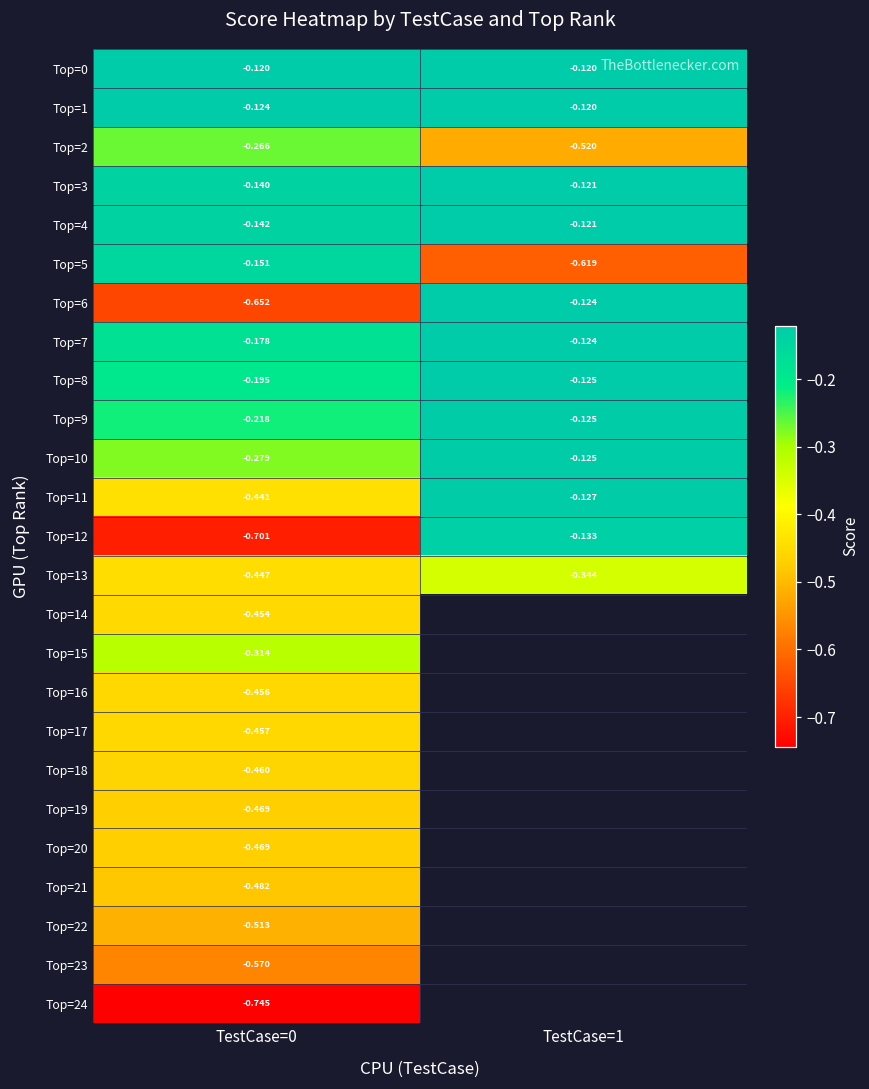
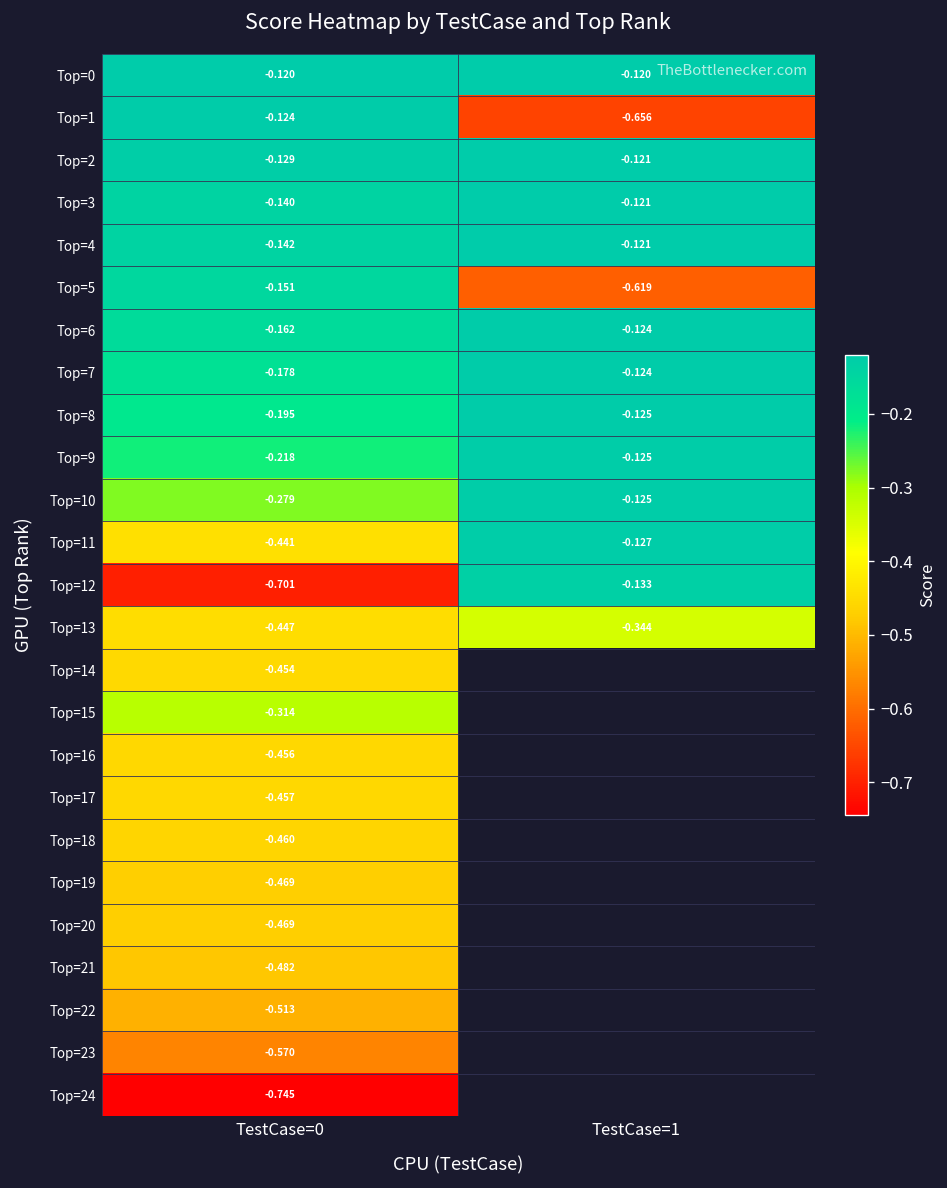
  {
    "Top=0": {
      "TestCase=0": -0.120
    },
    "Top=1": {
      "TestCase=0": -0.124,
-     "TestCase=1": -0.120
+     "TestCase=1": -0.656
    },
    "Top=2": {
-     "TestCase=0": -0.266,
-     "TestCase=1": -0.520
+     "TestCase=0": -0.129,
+     "TestCase=1": -0.121
    },
    "Top=3": {
      "TestCase=0": -0.140,
      "TestCase=1": -0.121
    },
    "Top=4": {
      "TestCase=0": -0.142,
      "TestCase=1": -0.121
    },
    "Top=5": {
      "TestCase=0": -0.151,
      "TestCase=1": -0.619
    },
    "Top=6": {
-     "TestCase=0": -0.652,
+     "TestCase=0": -0.162,
      "TestCase=1": -0.124
    },
    "Top=7": {
      "TestCase=0": -0.178,
      "TestCase=1": -0.124
    },
    "Top=8": {
      "TestCase=0": -0.195,
      "TestCase=1": -0.125
    },
    "Top=9": {
      "TestCase=0": -0.218,
      "TestCase=1": -0.125
    },
    "Top=10": {
      "TestCase=0": -0.279,
      "TestCase=1": -0.125
    },
    "Top=11": {
      "TestCase=0": -0.441,
      "TestCase=1": -0.127
    },
    "Top=12": {
      "TestCase=0": -0.701,
      "TestCase=1": -0.133
    },
    "Top=13": {
      "TestCase=0": -0.447,
      "TestCase=1": -0.344
    },
    "Top=14": {
      "TestCase=0": -0.454
    },
    "Top=15": {
      "TestCase=0": -0.314
    },
    "Top=16": {
      "TestCase=0": -0.456
    },
    "Top=17": {
      "TestCase=0": -0.457
    },
    "Top=18": {
      "TestCase=0": -0.460
    },
    "Top=19": {
      "TestCase=0": -0.469
    },
    "Top=20": {
      "TestCase=0": -0.469
    },
    "Top=21": {
      "TestCase=0": -0.482
    },
    "Top=22": {
      "TestCase=0": -0.513
    },
    "Top=23": {
      "TestCase=0": -0.570
    },
    "Top=24": {
      "TestCase=0": -0.745
    }
  }
